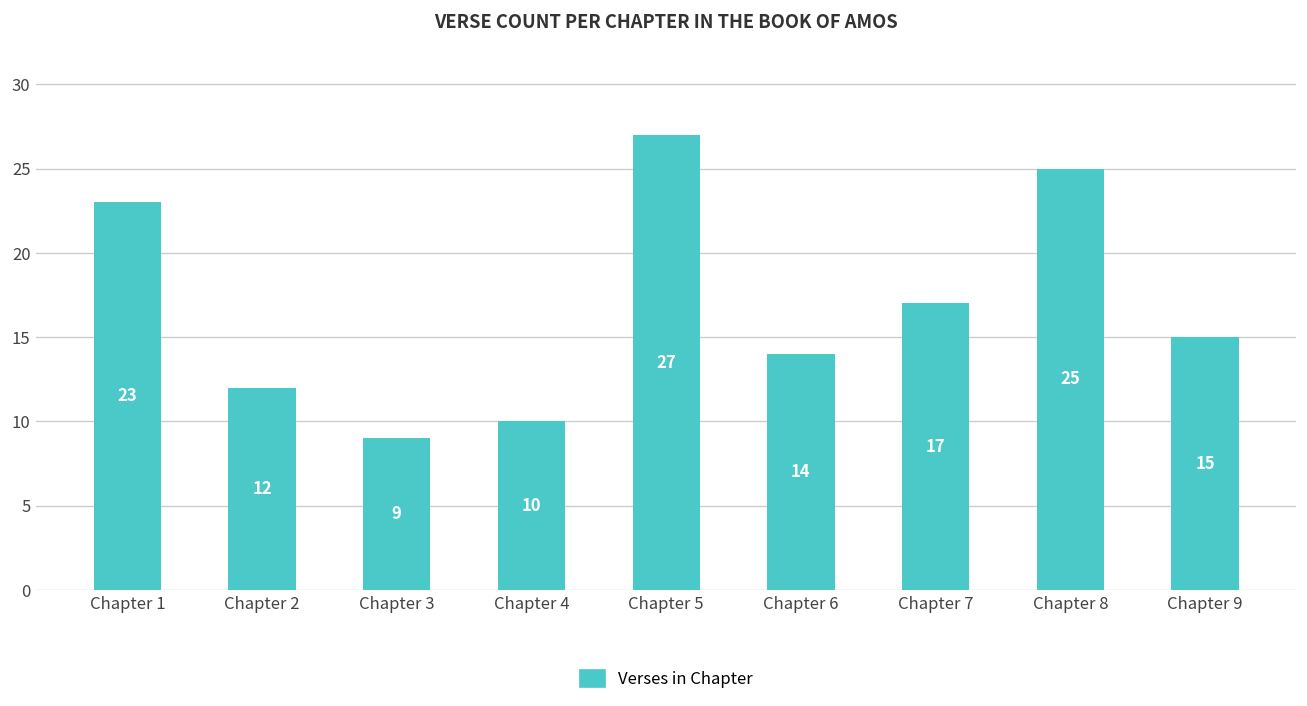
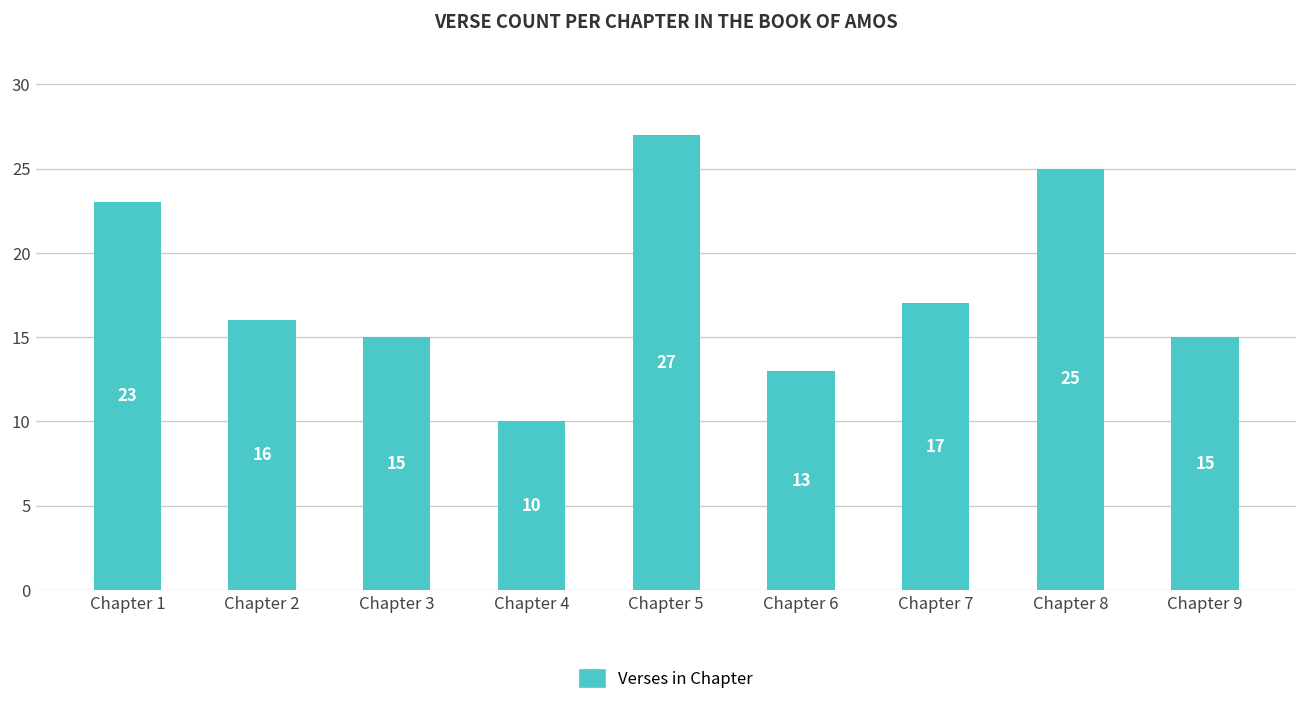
  {
    "Chapter 1": 23,
-   "Chapter 2": 12,
-   "Chapter 3": 9,
+   "Chapter 2": 16,
+   "Chapter 3": 15,
    "Chapter 4": 10,
    "Chapter 5": 27,
-   "Chapter 6": 14,
+   "Chapter 6": 13,
    "Chapter 7": 17,
    "Chapter 8": 25,
    "Chapter 9": 15
  }
